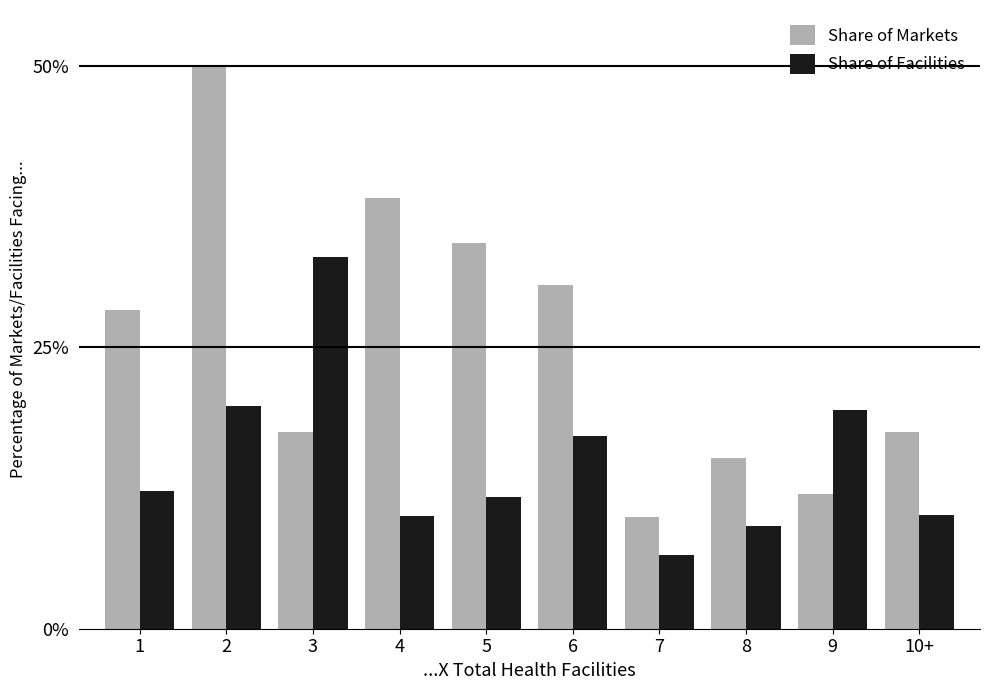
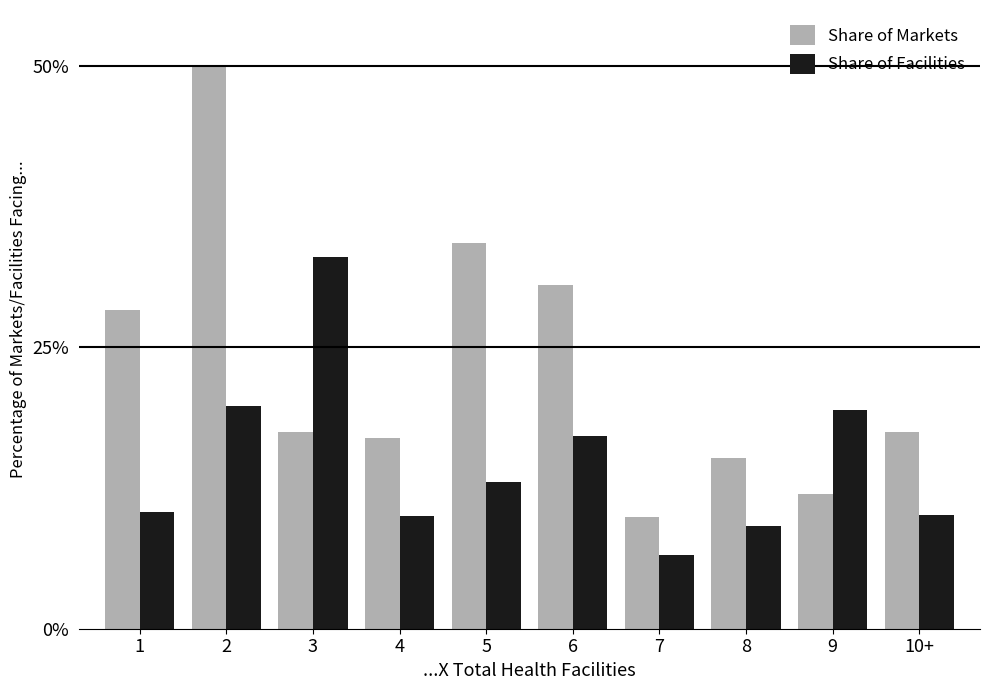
  {
    "Share of Markets": {
      "1": "28.3%",
      "2": "50.0%",
      "3": "17.4%",
-     "4": "38.3%",
+     "4": "17.0%",
      "5": "34.3%",
      "6": "30.5%",
      "7": "9.9%",
      "8": "15.2%",
      "9": "12.0%",
      "10+": "17.5%"
    },
    "Share of Facilities": {
-     "1": "12.3%",
+     "1": "10.3%",
      "2": "19.8%",
      "3": "33.0%",
      "4": "10.0%",
-     "5": "11.7%",
+     "5": "13.1%",
      "6": "17.1%",
      "7": "6.6%",
      "8": "9.2%",
      "9": "19.4%",
      "10+": "10.1%"
    }
  }
